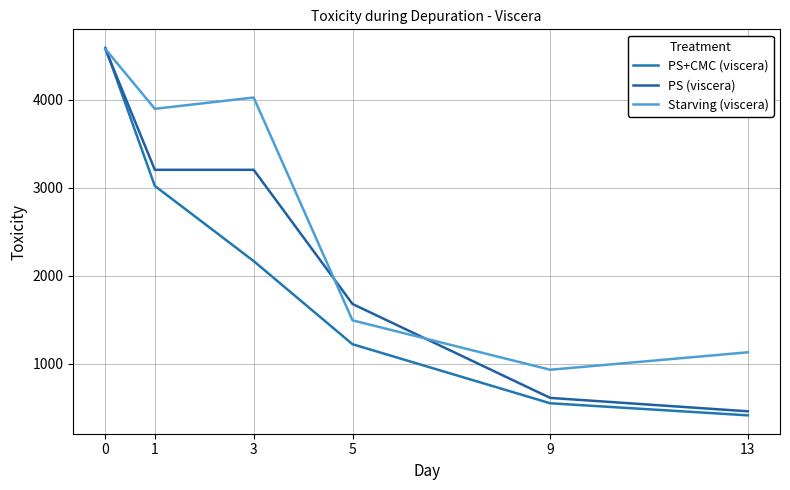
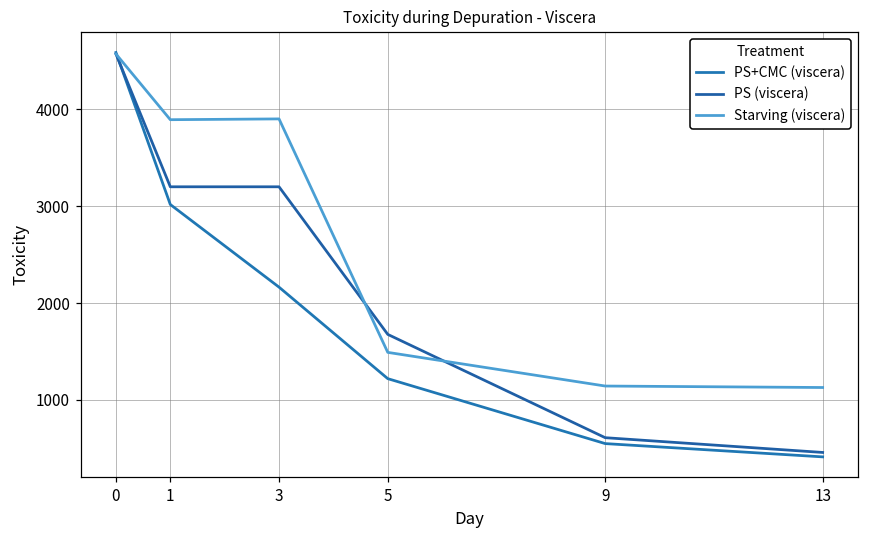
  {
    "Starving (viscera)": {
      "1": 3900,
-     "3": 4000,
+     "3": 3900,
      "5": 1500,
-     "9": 900,
+     "9": 1100,
      "13": 1100
    }
  }
